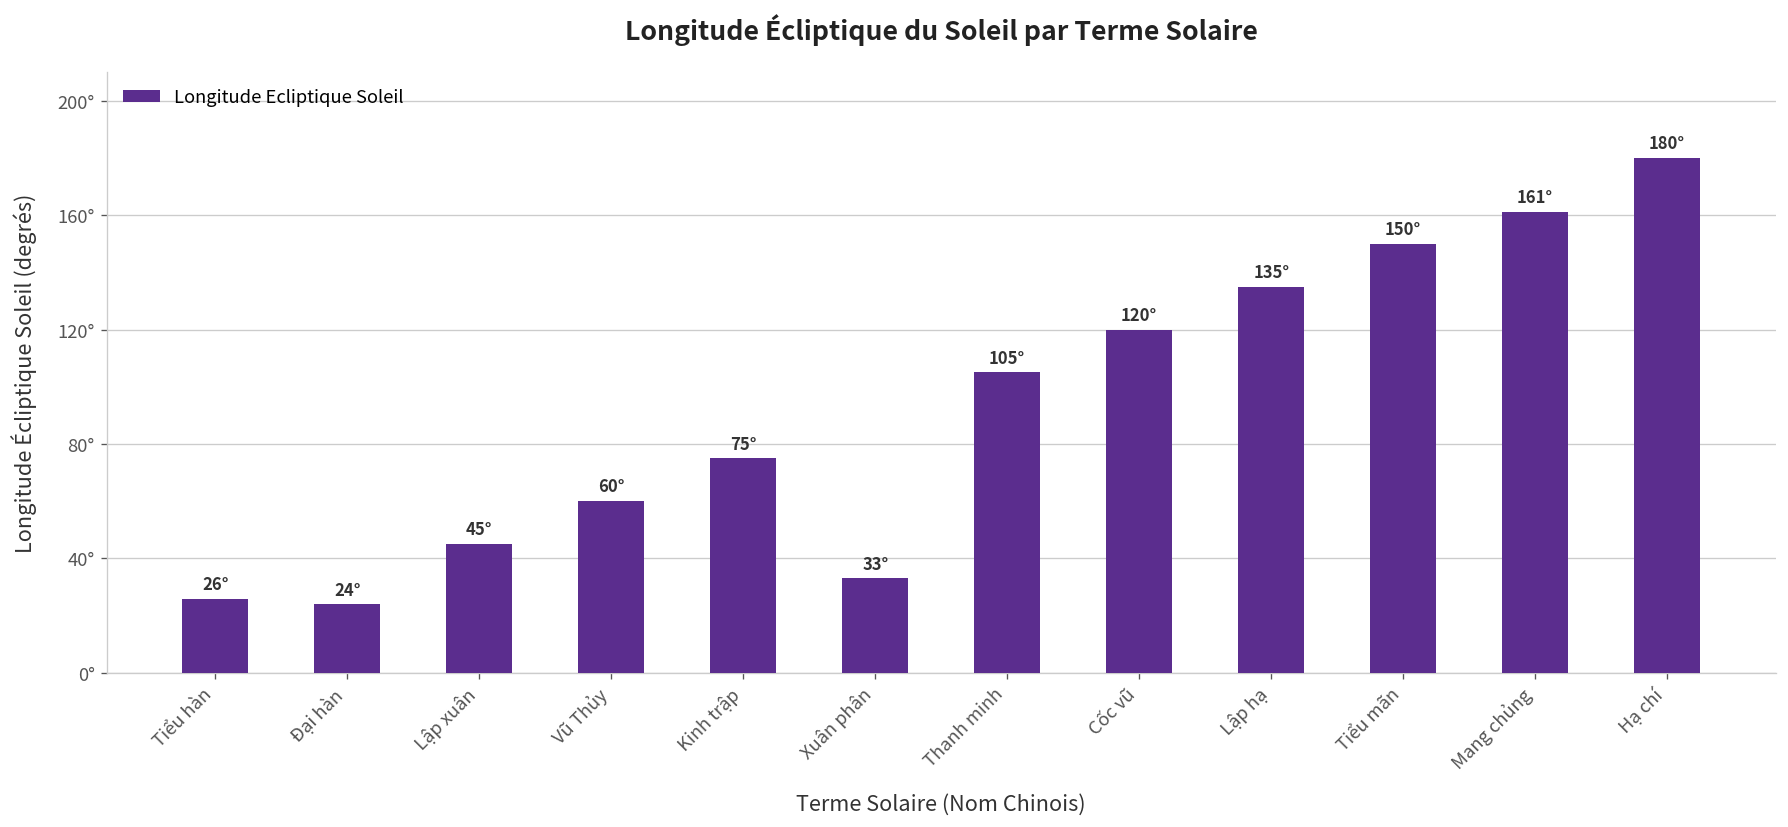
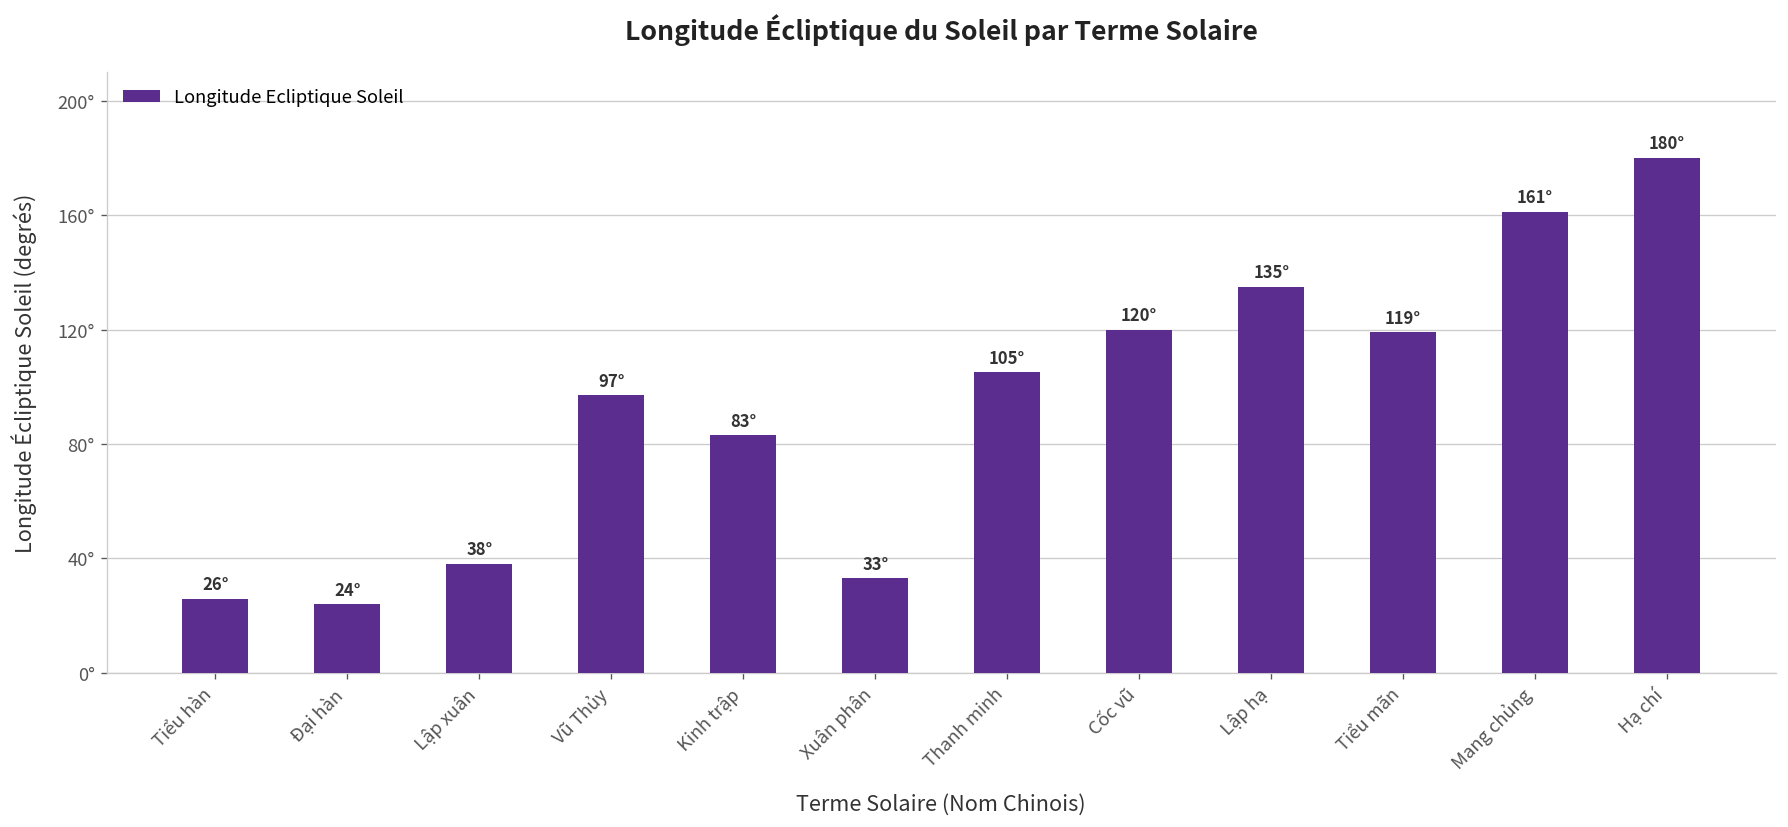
  {
    "Tiểu hàn": "26°",
    "Đại hàn": "24°",
-   "Lập xuân": "45°",
-   "Vũ Thủy": "60°",
-   "Kinh trập": "75°",
+   "Lập xuân": "38°",
+   "Vũ Thủy": "97°",
+   "Kinh trập": "83°",
    "Xuân phân": "33°",
    "Thanh minh": "105°",
    "Cốc vũ": "120°",
    "Lập hạ": "135°",
-   "Tiểu mãn": "150°",
+   "Tiểu mãn": "119°",
    "Mang chủng": "161°",
    "Hạ chí": "180°"
  }
